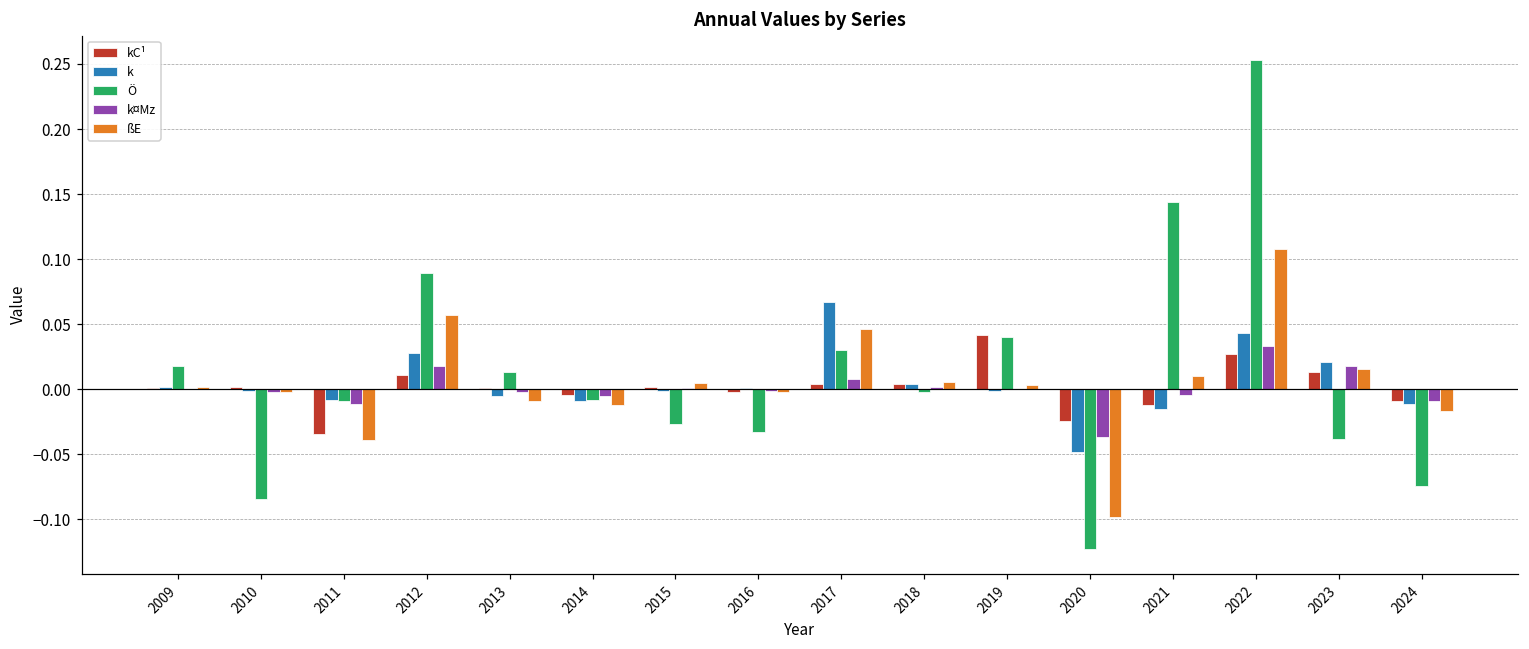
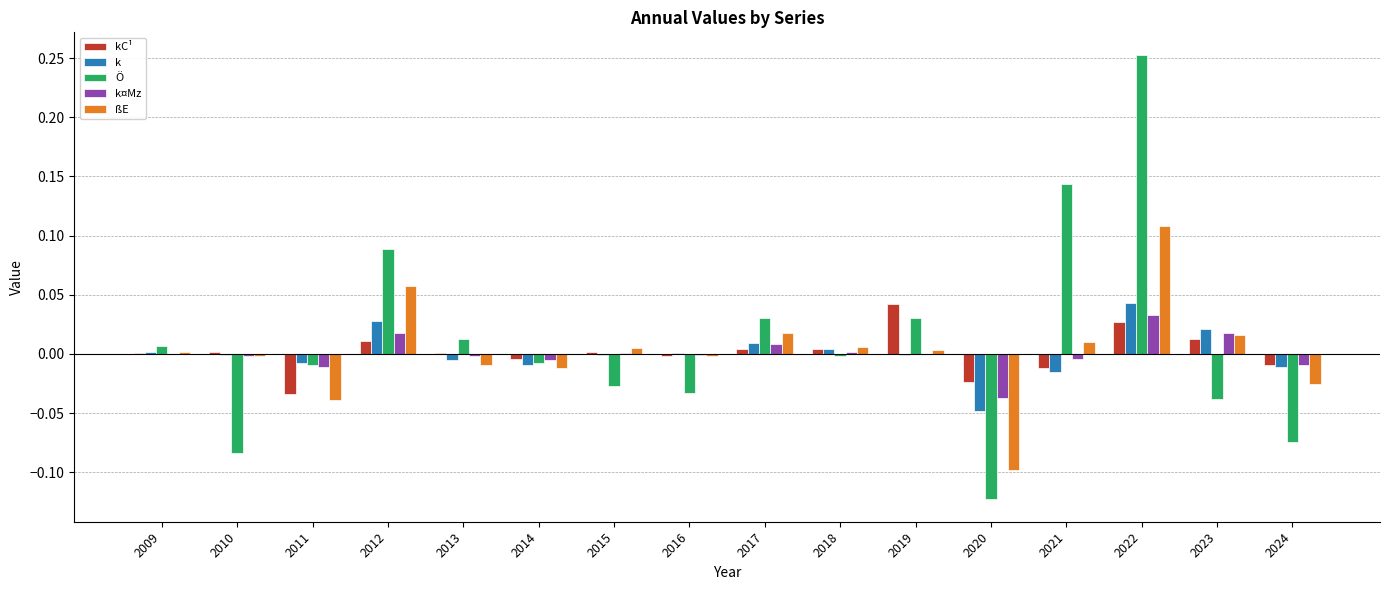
  {
    "kC¹": {
      "2011": -0.034,
      "2012": 0.011,
      "2014": -0.004,
      "2017": 0.004,
      "2018": 0.004,
      "2019": 0.042,
      "2020": -0.024,
      "2021": -0.012,
      "2022": 0.027,
      "2023": 0.013,
      "2024": -0.009
    },
    "k": {
      "2011": -0.008,
      "2012": 0.028,
      "2013": -0.005,
      "2014": -0.009,
-     "2017": 0.067,
+     "2017": 0.009,
      "2018": 0.004,
      "2020": -0.048,
      "2021": -0.015,
      "2022": 0.043,
      "2023": 0.021,
      "2024": -0.011
    },
    "Ö": {
-     "2009": 0.018,
+     "2009": 0.007,
      "2010": -0.084,
      "2011": -0.009,
      "2012": 0.089,
      "2013": 0.013,
      "2014": -0.008,
      "2015": -0.027,
      "2016": -0.033,
      "2017": 0.030,
-     "2019": 0.04,
+     "2019": 0.03,
      "2020": -0.123,
      "2021": 0.144,
      "2022": 0.253,
      "2023": -0.038,
      "2024": -0.074
    },
    "k¤Mz": {
      "2009": 0.000,
      "2011": -0.011,
      "2012": 0.018,
      "2014": -0.005,
      "2017": 0.008,
      "2019": 0.000,
      "2020": -0.037,
      "2021": -0.004,
      "2022": 0.033,
      "2023": 0.018,
      "2024": -0.009
    },
    "ßE": {
      "2011": -0.039,
      "2012": 0.057,
      "2013": -0.009,
      "2014": -0.012,
      "2015": 0.005,
-     "2017": 0.046,
+     "2017": 0.018,
      "2018": 0.006,
      "2019": 0.003,
      "2020": -0.098,
      "2021": 0.010,
      "2022": 0.108,
      "2023": 0.016,
-     "2024": -0.017
+     "2024": -0.025
    }
  }
